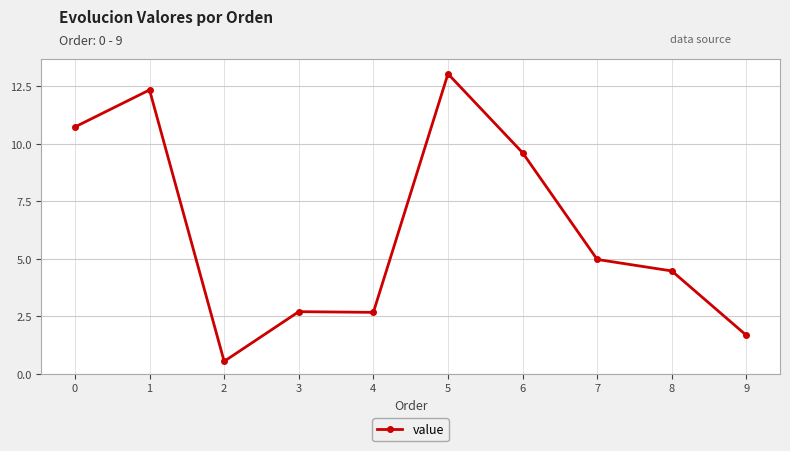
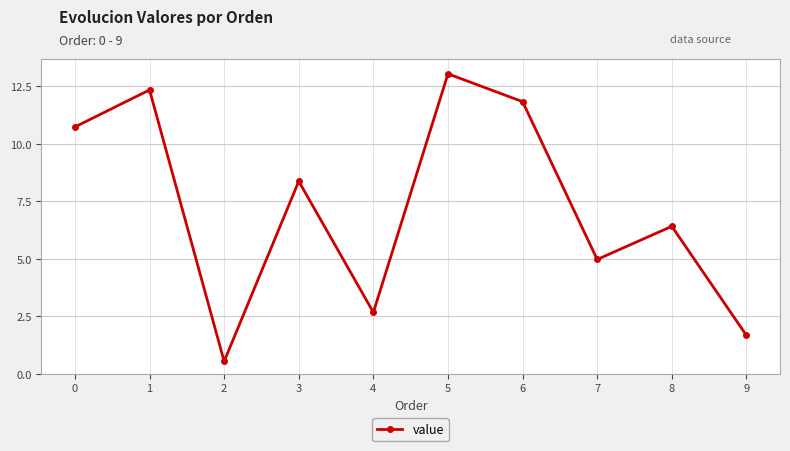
  {
    "0": 10.7,
    "1": 12.4,
    "2": 0.6,
-   "3": 2.7,
+   "3": 8.4,
    "4": 2.7,
    "5": 13.1,
-   "6": 9.6,
+   "6": 11.8,
    "7": 5.0,
-   "8": 4.5,
+   "8": 6.4,
    "9": 1.7
  }
